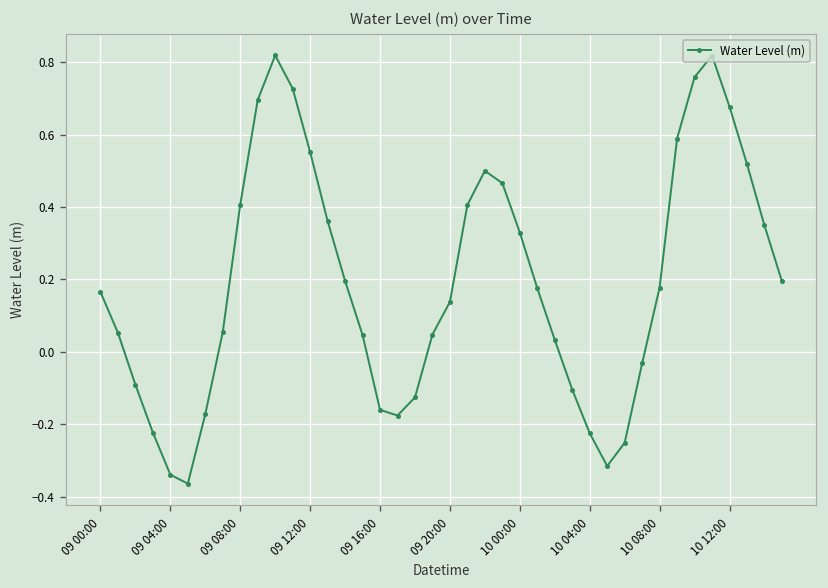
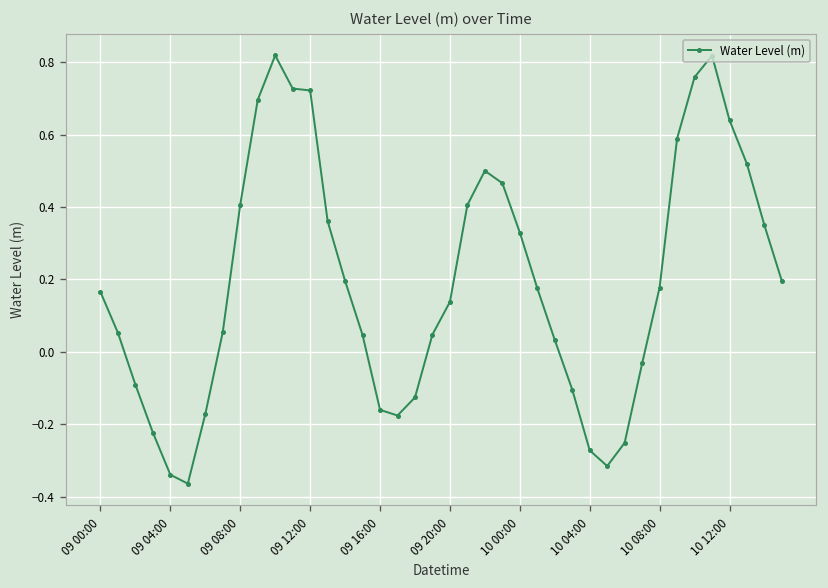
  {
    "09 00:00": 0.17,
    "09 04:00": -0.34,
    "09 08:00": 0.41,
-   "09 12:00": 0.55,
+   "09 12:00": 0.72,
    "09 16:00": -0.16,
    "09 20:00": 0.14,
    "10 00:00": 0.33,
-   "10 04:00": -0.22,
+   "10 04:00": -0.27,
    "10 08:00": 0.18,
-   "10 12:00": 0.68
+   "10 12:00": 0.64
  }
